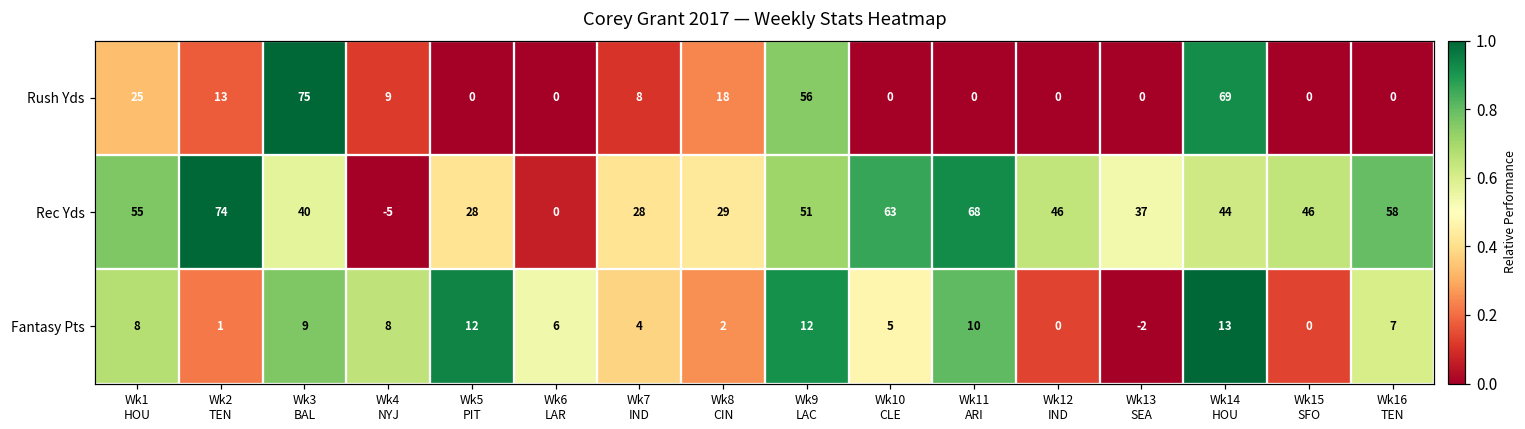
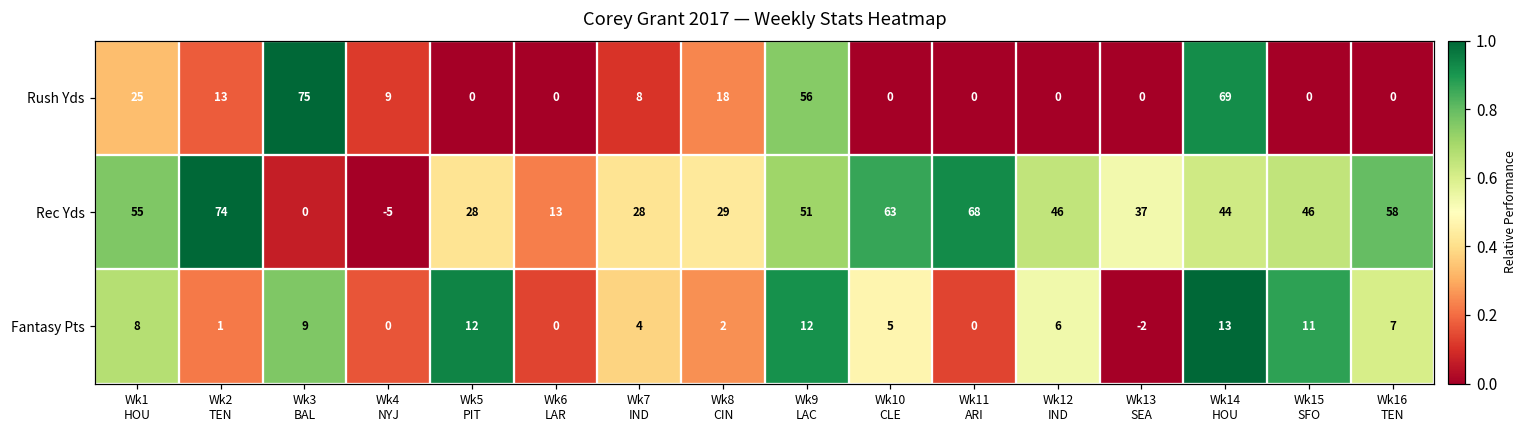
  {
    "Rush Yds": {
      "Wk1 HOU": 25,
      "Wk2 TEN": 13,
      "Wk3 BAL": 75,
      "Wk4 NYJ": 9,
      "Wk5 PIT": 0,
      "Wk6 LAR": 0,
      "Wk7 IND": 8,
      "Wk8 CIN": 18,
      "Wk9 LAC": 56,
      "Wk10 CLE": 0,
      "Wk11 ARI": 0,
      "Wk12 IND": 0,
      "Wk13 SEA": 0,
      "Wk14 HOU": 69,
      "Wk15 SFO": 0,
      "Wk16 TEN": 0
    },
    "Rec Yds": {
      "Wk1 HOU": 55,
      "Wk2 TEN": 74,
-     "Wk3 BAL": 40,
+     "Wk3 BAL": 0,
      "Wk4 NYJ": -5,
      "Wk5 PIT": 28,
-     "Wk6 LAR": 0,
+     "Wk6 LAR": 13,
      "Wk7 IND": 28,
      "Wk8 CIN": 29,
      "Wk9 LAC": 51,
      "Wk10 CLE": 63,
      "Wk11 ARI": 68,
      "Wk12 IND": 46,
      "Wk13 SEA": 37,
      "Wk14 HOU": 44,
      "Wk15 SFO": 46,
      "Wk16 TEN": 58
    },
    "Fantasy Pts": {
      "Wk1 HOU": 8,
      "Wk2 TEN": 1,
      "Wk3 BAL": 9,
-     "Wk4 NYJ": 8,
+     "Wk4 NYJ": 0,
      "Wk5 PIT": 12,
-     "Wk6 LAR": 6,
+     "Wk6 LAR": 0,
      "Wk7 IND": 4,
      "Wk8 CIN": 2,
      "Wk9 LAC": 12,
      "Wk10 CLE": 5,
-     "Wk11 ARI": 10,
-     "Wk12 IND": 0,
+     "Wk11 ARI": 0,
+     "Wk12 IND": 6,
      "Wk13 SEA": -2,
      "Wk14 HOU": 13,
-     "Wk15 SFO": 0,
+     "Wk15 SFO": 11,
      "Wk16 TEN": 7
    }
  }
